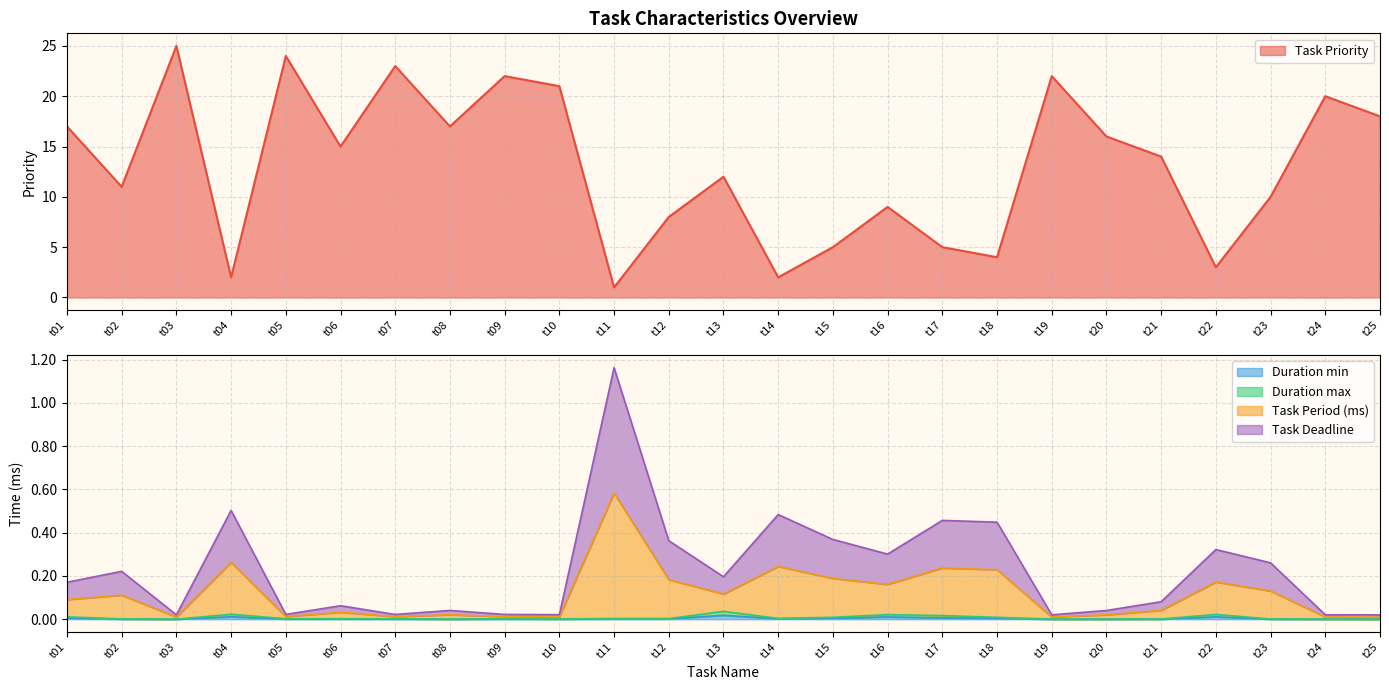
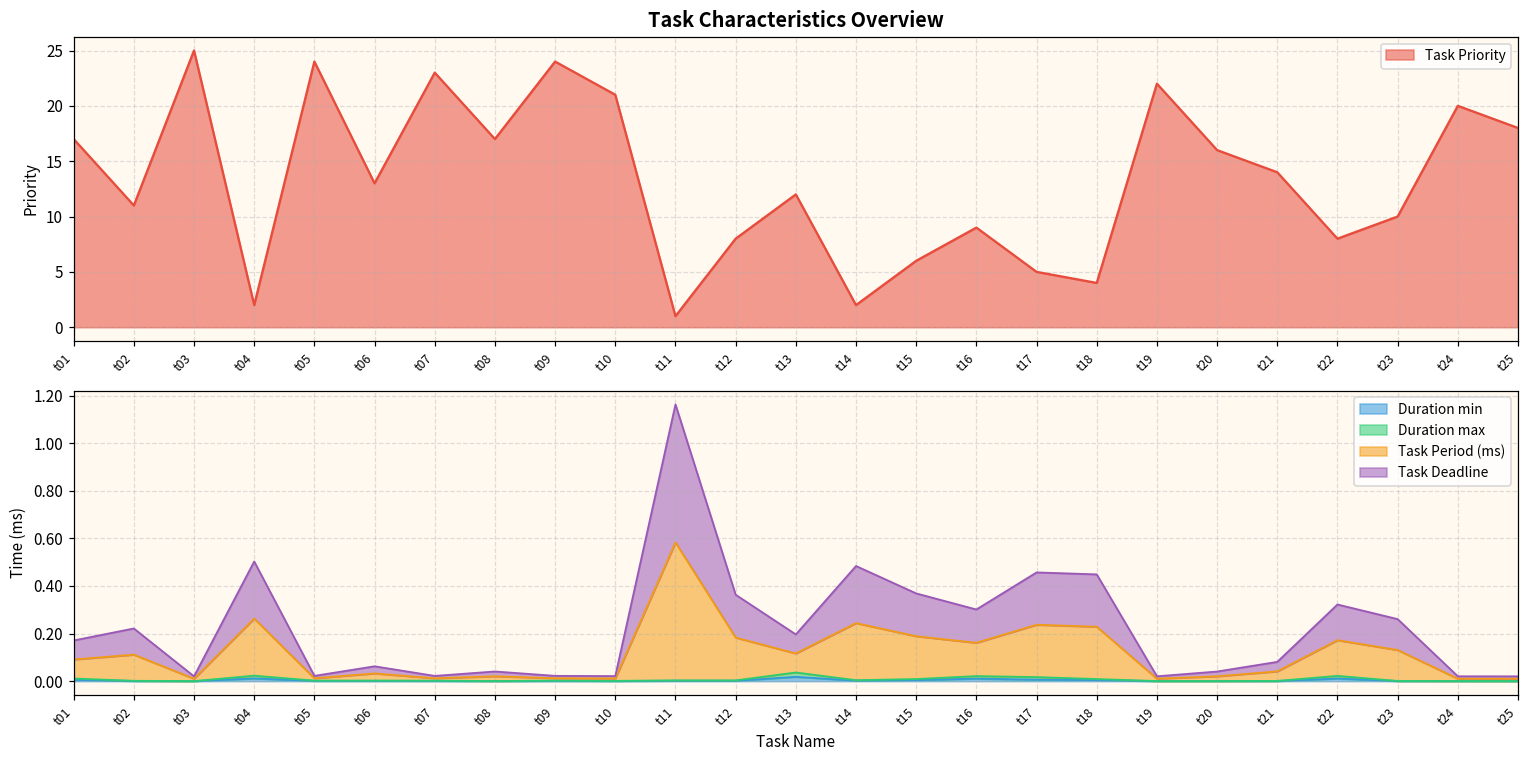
  {
    "Task Characteristics Overview": {
      "t01": 17,
      "t02": 11,
      "t03": 25,
      "t04": 2,
      "t05": 24,
-     "t06": 15,
+     "t06": 13,
      "t07": 23,
      "t08": 17,
-     "t09": 22,
+     "t09": 24,
      "t10": 21,
      "t11": 1,
      "t12": 8,
      "t13": 12,
      "t14": 2,
-     "t15": 5,
+     "t15": 6,
      "t16": 9,
      "t17": 5,
      "t18": 4,
      "t19": 22,
      "t20": 16,
      "t21": 14,
-     "t22": 3,
+     "t22": 8,
      "t23": 10,
      "t24": 20,
      "t25": 18
    }
  }
